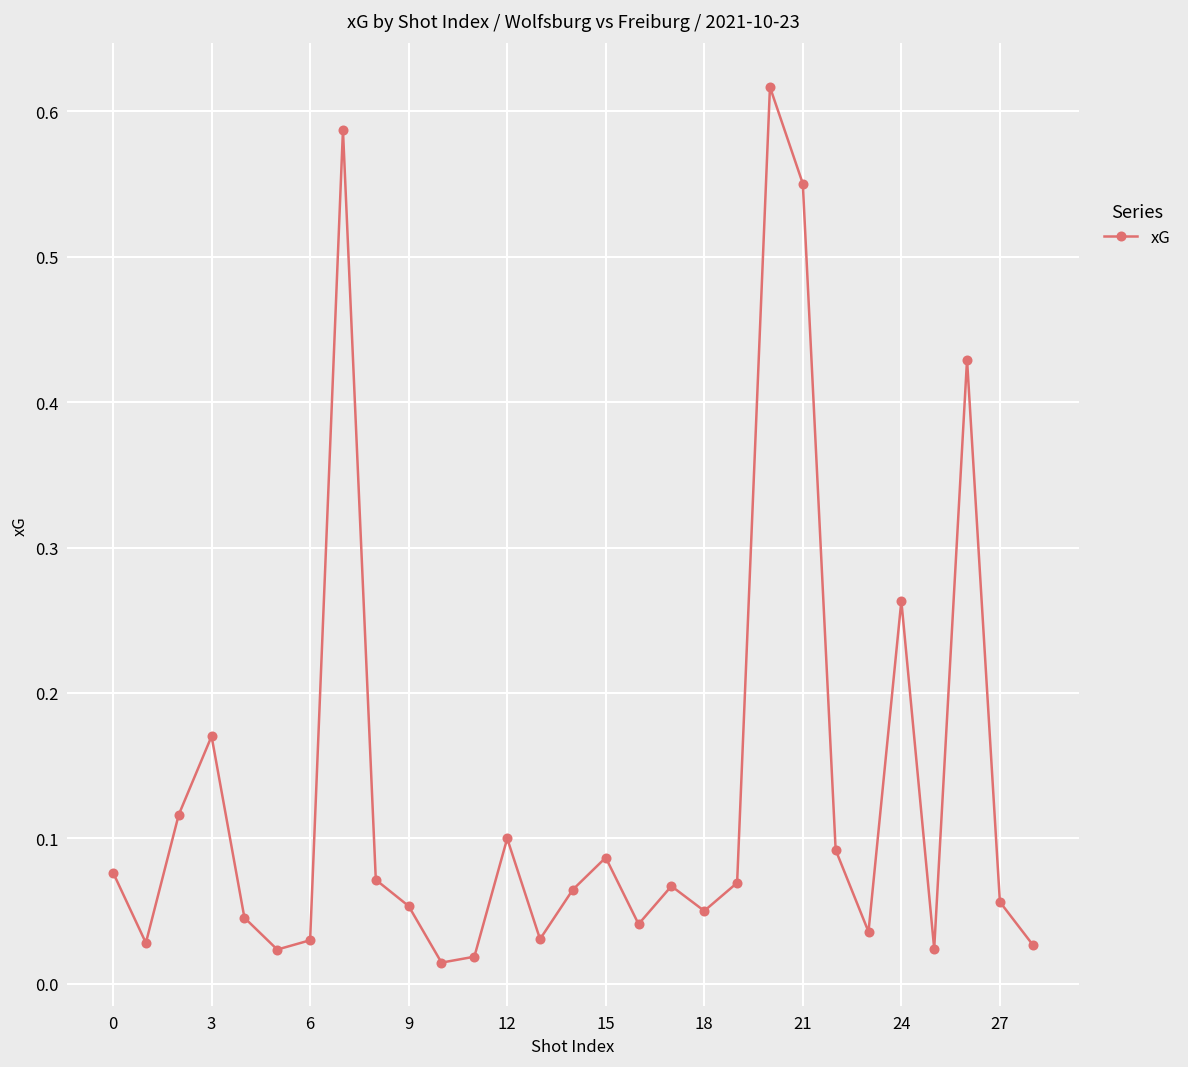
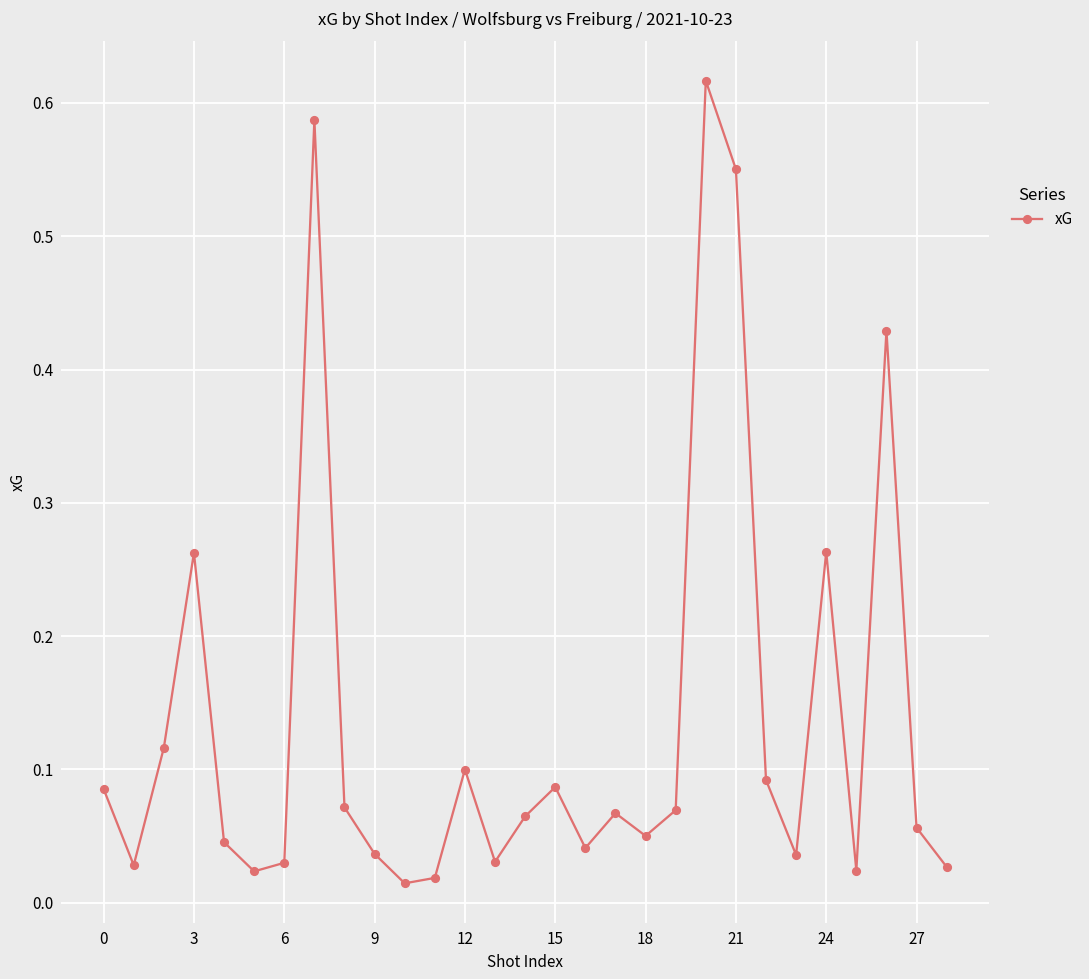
  {
-   "0": 0.076,
-   "3": 0.170,
+   "0": 0.085,
+   "3": 0.263,
    "6": 0.030,
-   "9": 0.053,
+   "9": 0.037,
    "12": 0.100,
    "15": 0.087,
    "18": 0.050,
    "21": 0.550,
    "24": 0.263,
    "27": 0.056
  }
